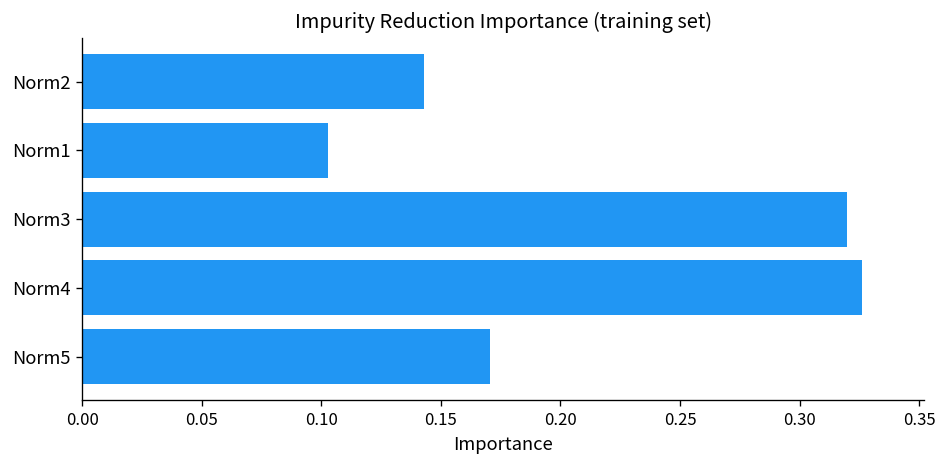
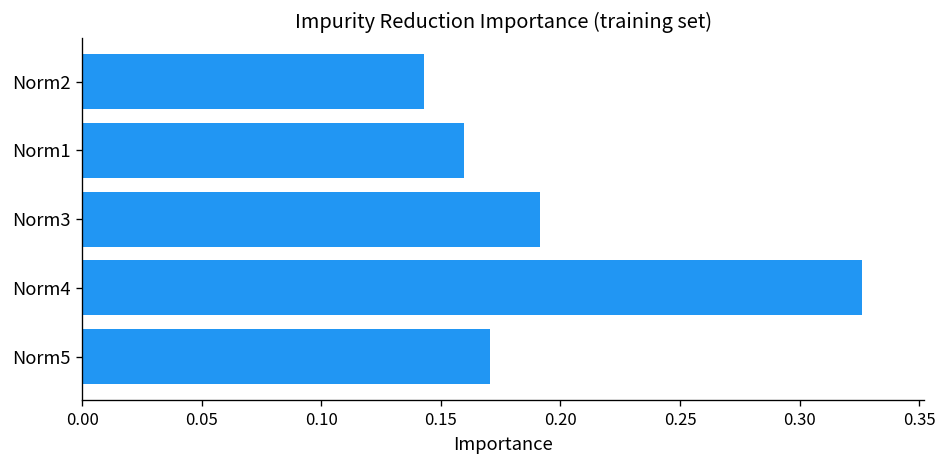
  {
    "Norm2": 0.143,
-   "Norm1": 0.103,
-   "Norm3": 0.320,
+   "Norm1": 0.160,
+   "Norm3": 0.192,
    "Norm4": 0.326,
    "Norm5": 0.170
  }
